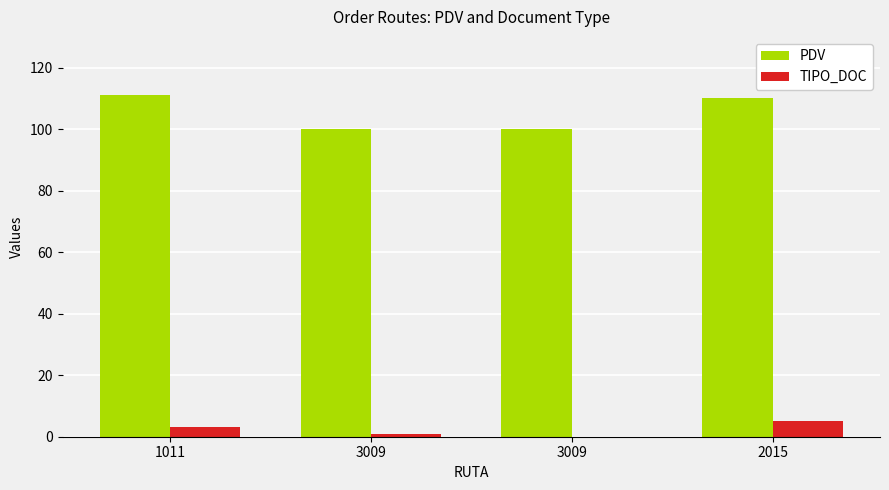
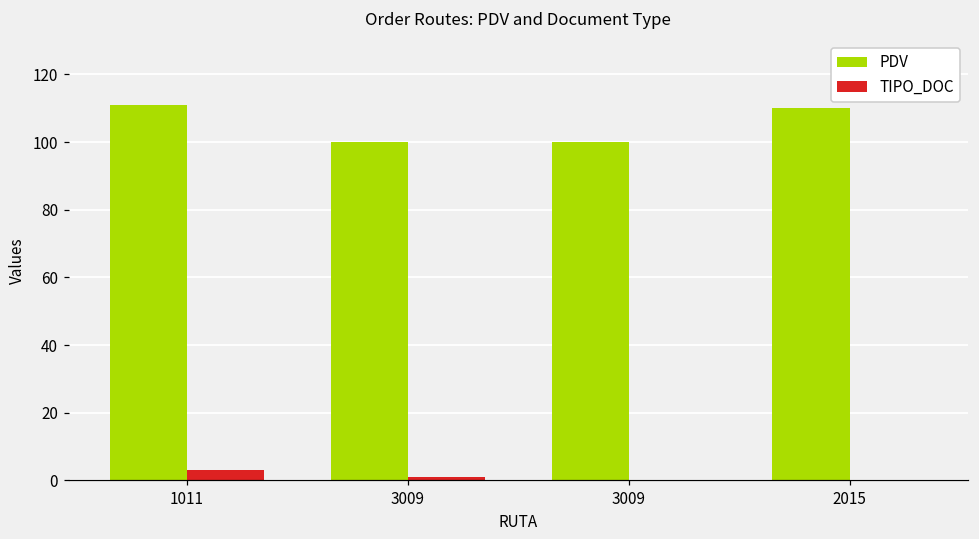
  {
    "PDV": {
      "1011": 111,
      "2015": 110
    },
    "TIPO_DOC": {
      "1011": 3,
-     "2015": 5
+     "2015": 0
    }
  }
